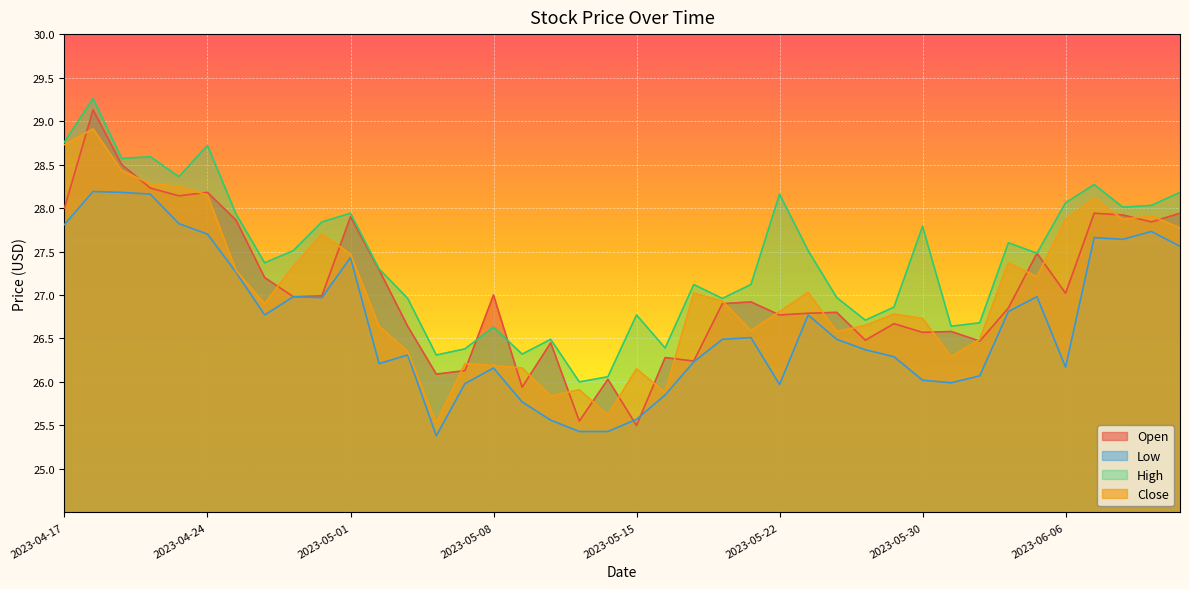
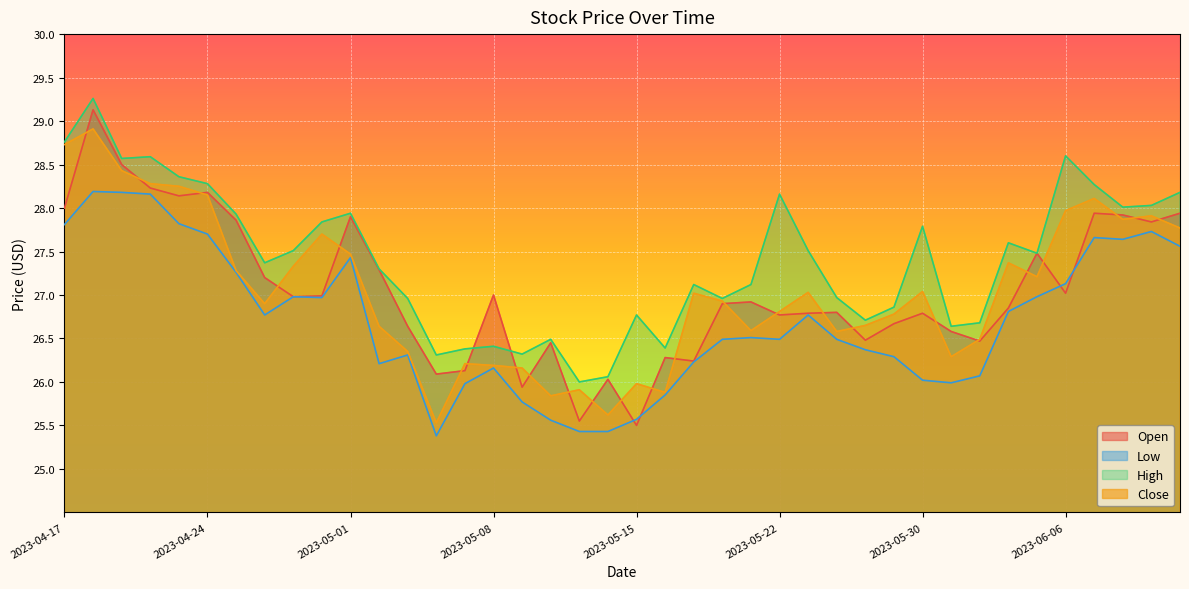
  {
    "Open": {
      "2023-04-17": 28.0,
      "2023-04-24": 28.2,
      "2023-05-01": 27.9,
      "2023-05-08": 27.0,
      "2023-05-15": 25.5,
      "2023-05-22": 26.8,
-     "2023-05-30": 26.6,
+     "2023-05-30": 26.8,
      "2023-06-06": 27.0
    },
    "Low": {
      "2023-04-17": 27.8,
      "2023-04-24": 27.7,
      "2023-05-01": 27.4,
      "2023-05-08": 26.2,
      "2023-05-15": 25.6,
-     "2023-05-22": 26.0,
+     "2023-05-22": 26.5,
      "2023-05-30": 26.0,
-     "2023-06-06": 26.2
+     "2023-06-06": 27.1
    },
    "High": {
      "2023-04-17": 28.8,
-     "2023-04-24": 28.7,
+     "2023-04-24": 28.3,
      "2023-05-01": 27.9,
-     "2023-05-08": 26.6,
+     "2023-05-08": 26.4,
      "2023-05-15": 26.8,
      "2023-05-22": 28.2,
      "2023-05-30": 27.8,
-     "2023-06-06": 28.1
+     "2023-06-06": 28.6
    },
    "Close": {
      "2023-04-17": 28.7,
      "2023-04-24": 28.2,
      "2023-05-01": 27.5,
      "2023-05-08": 26.2,
-     "2023-05-15": 26.2,
+     "2023-05-15": 26.0,
      "2023-05-22": 26.8,
-     "2023-05-30": 26.7,
-     "2023-06-06": 27.9
+     "2023-05-30": 27.0,
+     "2023-06-06": 28.0
    }
  }
